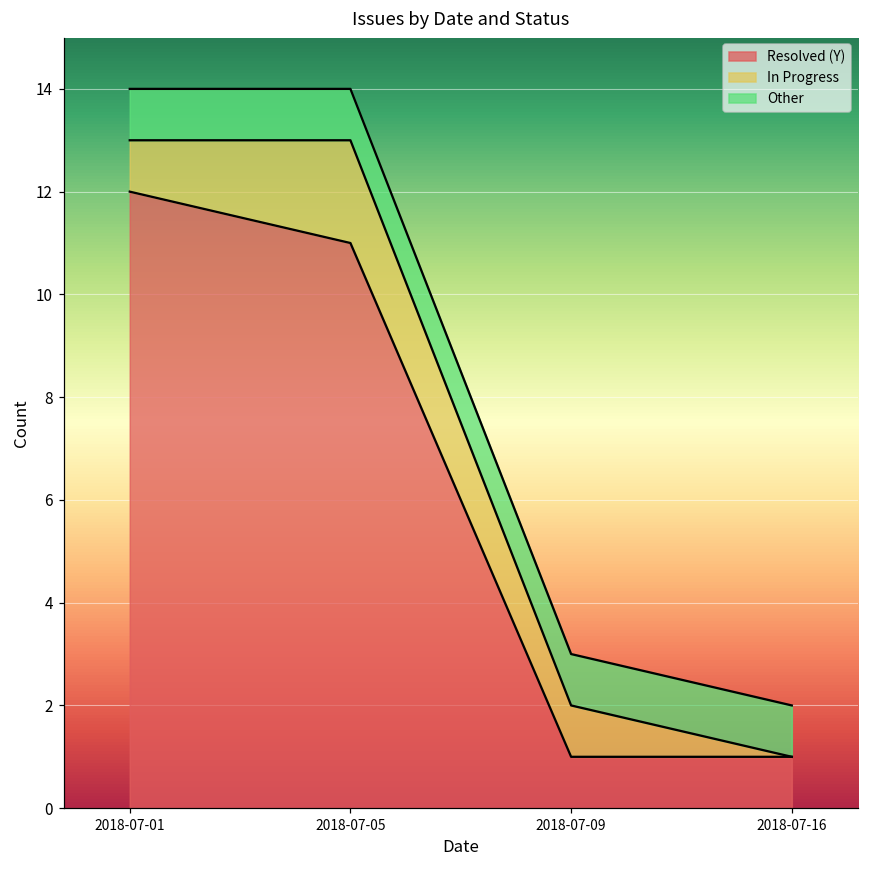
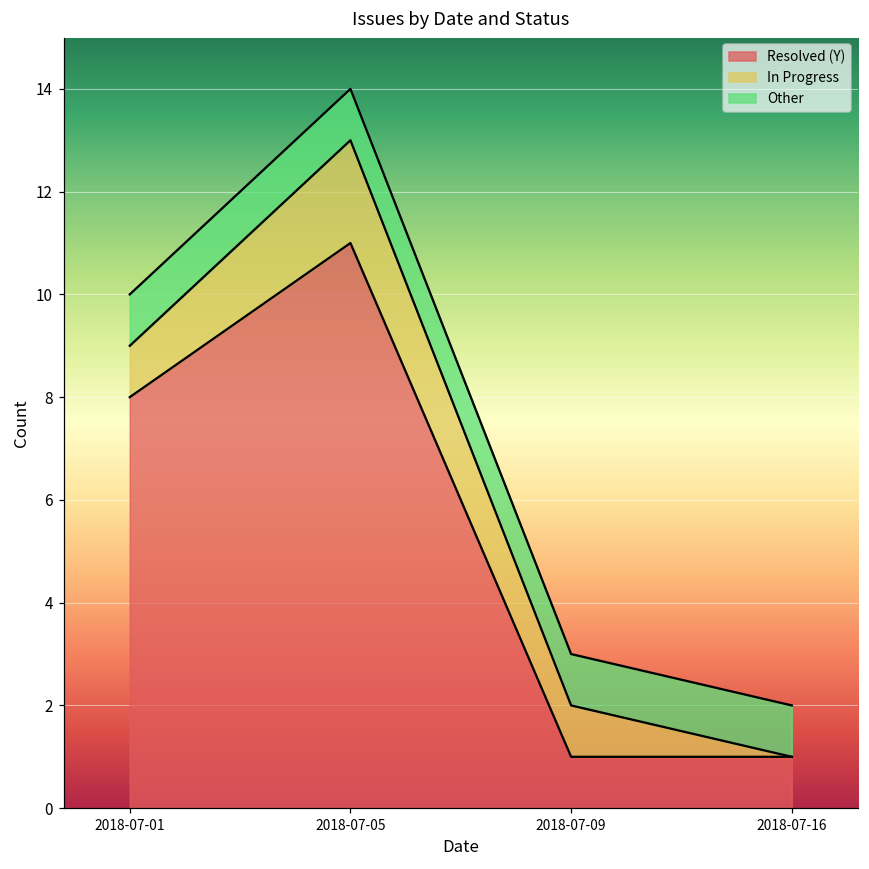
  {
    "Resolved (Y)": {
-     "2018-07-01": 12,
+     "2018-07-01": 8,
      "2018-07-05": 11,
      "2018-07-09": 1
    },
    "In Progress": {
      "2018-07-01": 1,
      "2018-07-05": 2,
      "2018-07-09": 1
    },
    "Other": {
      "2018-07-01": 1,
      "2018-07-05": 1,
      "2018-07-09": 1,
      "2018-07-16": 1
    }
  }
